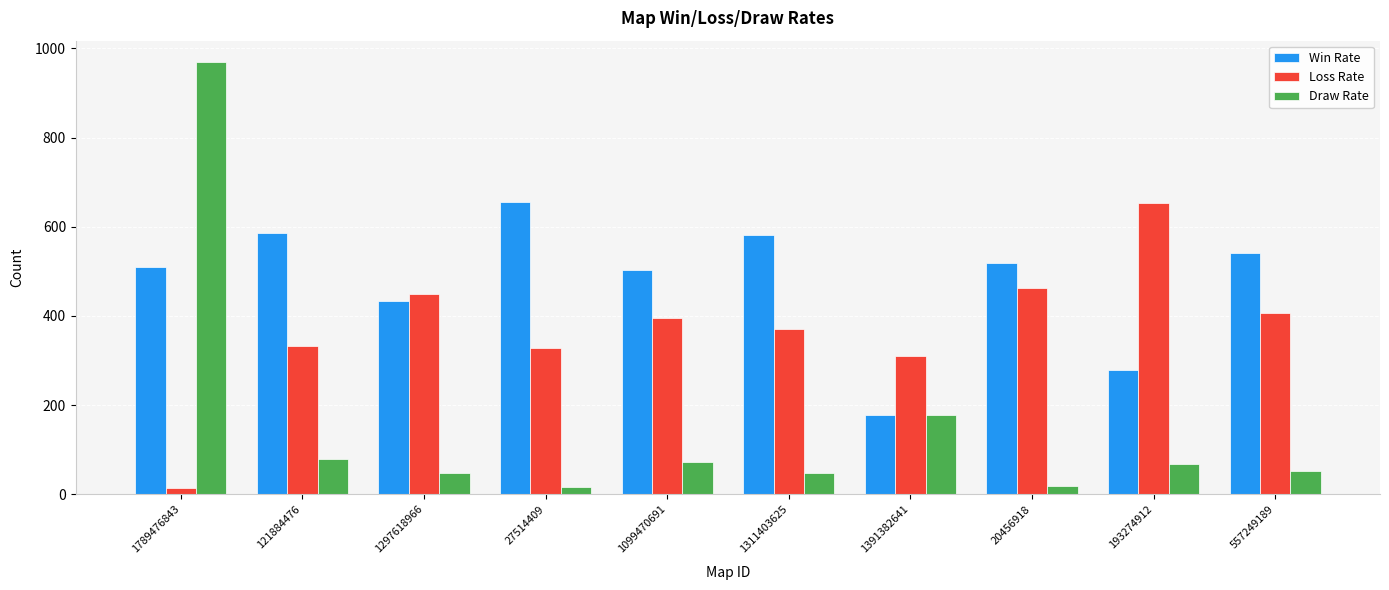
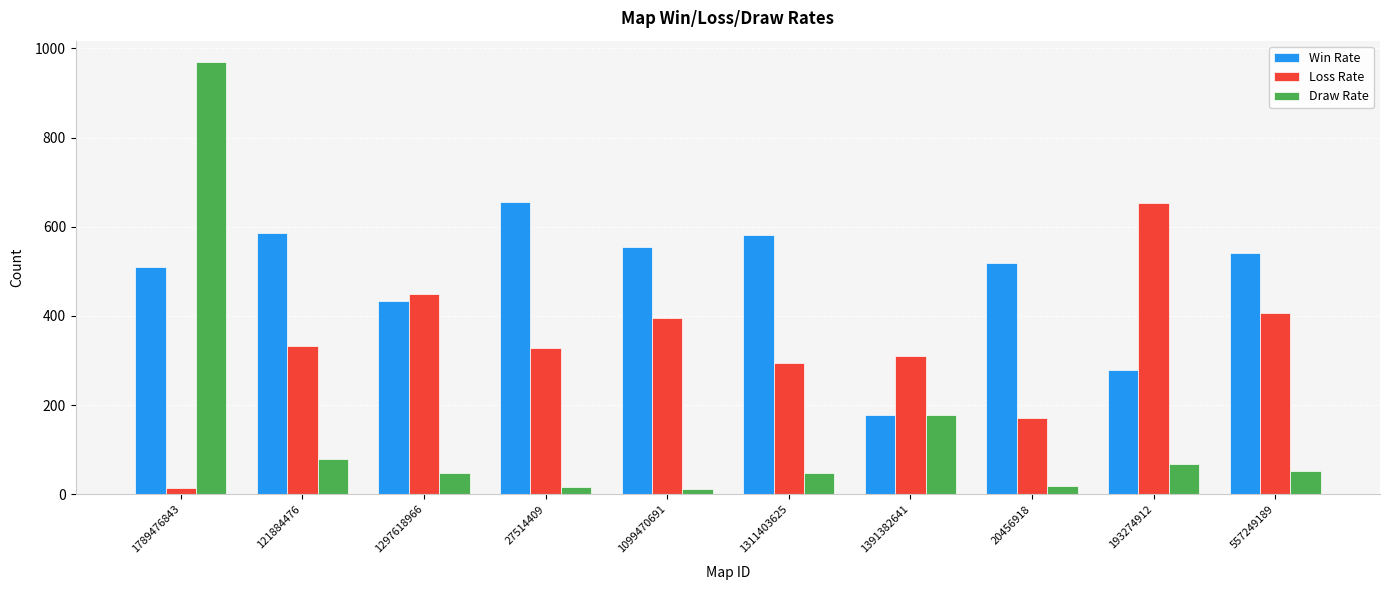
  {
    "Win Rate": {
      "1789476843": 510,
      "121884476": 590,
      "1297618966": 430,
      "27514409": 660,
-     "1099470691": 500,
+     "1099470691": 560,
      "1311403625": 580,
      "1391382641": 180,
      "20456918": 520,
      "193274912": 280,
      "557249189": 540
    },
    "Loss Rate": {
      "1789476843": 10,
      "121884476": 330,
      "1297618966": 450,
      "27514409": 330,
      "1099470691": 400,
-     "1311403625": 370,
+     "1311403625": 300,
      "1391382641": 310,
-     "20456918": 460,
+     "20456918": 170,
      "193274912": 650,
      "557249189": 410
    },
    "Draw Rate": {
      "1789476843": 970,
      "121884476": 80,
      "1297618966": 50,
      "27514409": 20,
-     "1099470691": 70,
+     "1099470691": 10,
      "1311403625": 50,
      "1391382641": 180,
      "20456918": 20,
      "193274912": 70,
      "557249189": 50
    }
  }
